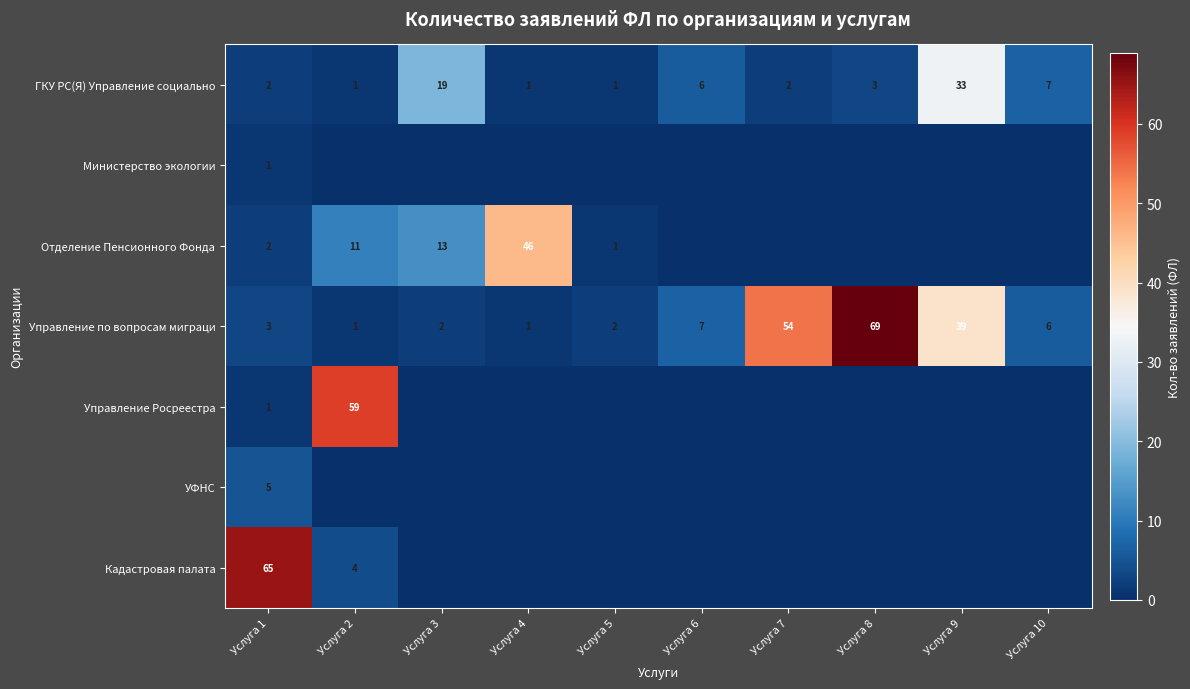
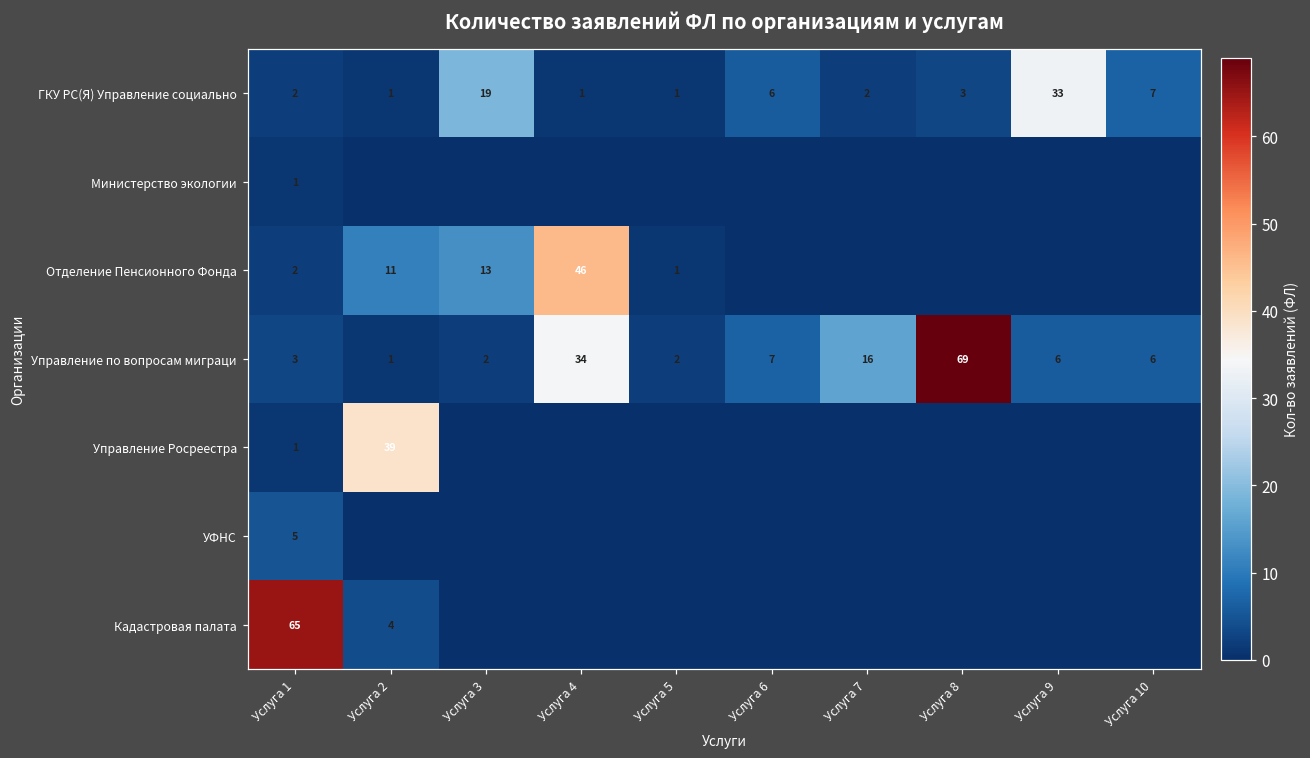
  {
    "ГКУ РС(Я) Управление социально": {
      "Услуга 1": 2,
      "Услуга 2": 1,
      "Услуга 3": 19,
      "Услуга 4": 1,
      "Услуга 5": 1,
      "Услуга 6": 6,
      "Услуга 7": 2,
      "Услуга 8": 3,
      "Услуга 9": 33,
      "Услуга 10": 7
    },
    "Министерство экологии": {
      "Услуга 1": 1
    },
    "Отделение Пенсионного Фонда": {
      "Услуга 1": 2,
      "Услуга 2": 11,
      "Услуга 3": 13,
      "Услуга 4": 46,
      "Услуга 5": 1
    },
    "Управление по вопросам миграци": {
      "Услуга 1": 3,
      "Услуга 2": 1,
      "Услуга 3": 2,
-     "Услуга 4": 1,
+     "Услуга 4": 34,
      "Услуга 5": 2,
      "Услуга 6": 7,
-     "Услуга 7": 54,
+     "Услуга 7": 16,
      "Услуга 8": 69,
-     "Услуга 9": 39,
+     "Услуга 9": 6,
      "Услуга 10": 6
    },
    "Управление Росреестра": {
      "Услуга 1": 1,
-     "Услуга 2": 59
+     "Услуга 2": 39
    },
    "УФНС": {
      "Услуга 1": 5
    },
    "Кадастровая палата": {
      "Услуга 1": 65,
      "Услуга 2": 4
    }
  }
